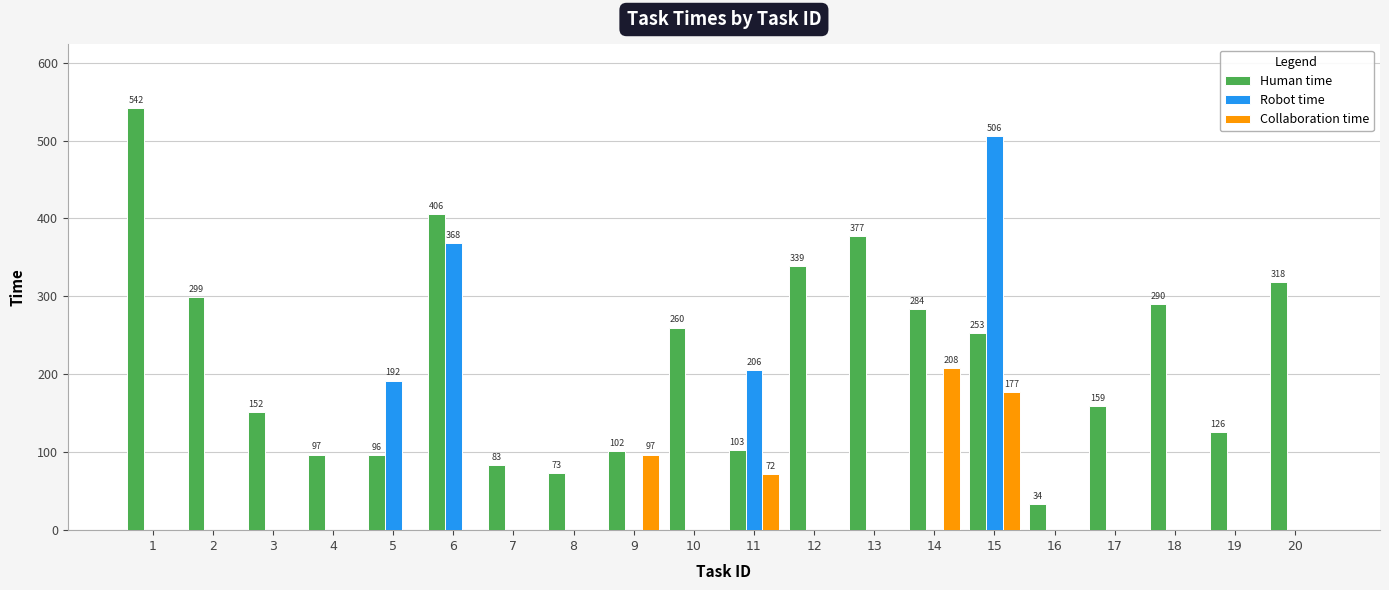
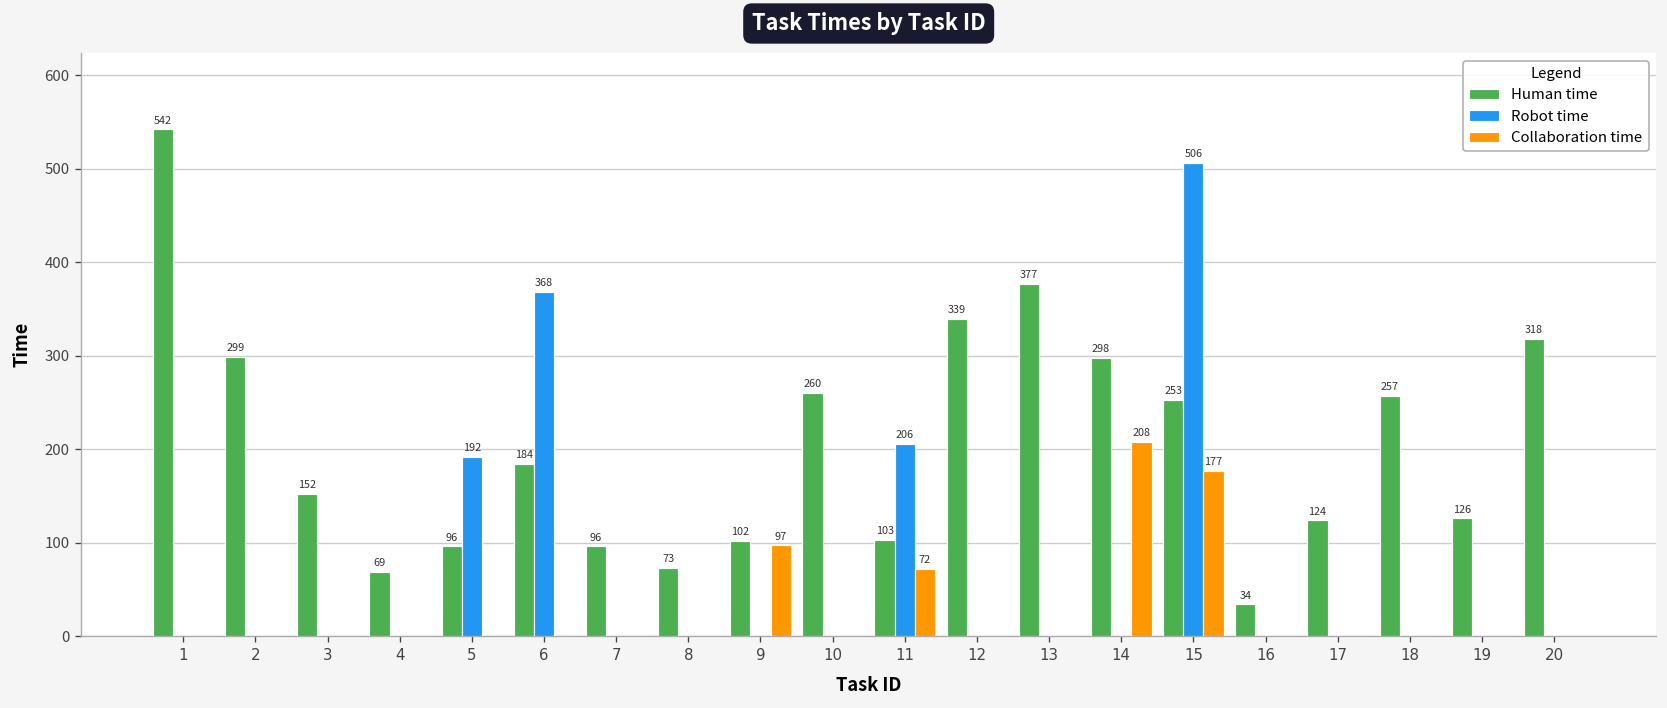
  {
    "Human time": {
      "1": 542,
      "2": 299,
      "3": 152,
-     "4": 97,
+     "4": 69,
      "5": 96,
-     "6": 406,
-     "7": 83,
+     "6": 184,
+     "7": 96,
      "8": 73,
      "9": 102,
      "10": 260,
      "11": 103,
      "12": 339,
      "13": 377,
-     "14": 284,
+     "14": 298,
      "15": 253,
      "16": 34,
-     "17": 159,
-     "18": 290,
+     "17": 124,
+     "18": 257,
      "19": 126,
      "20": 318
    },
    "Robot time": {
      "5": 192,
      "6": 368,
      "11": 206,
      "15": 506
    },
    "Collaboration time": {
      "9": 97,
      "11": 72,
      "14": 208,
      "15": 177
    }
  }
